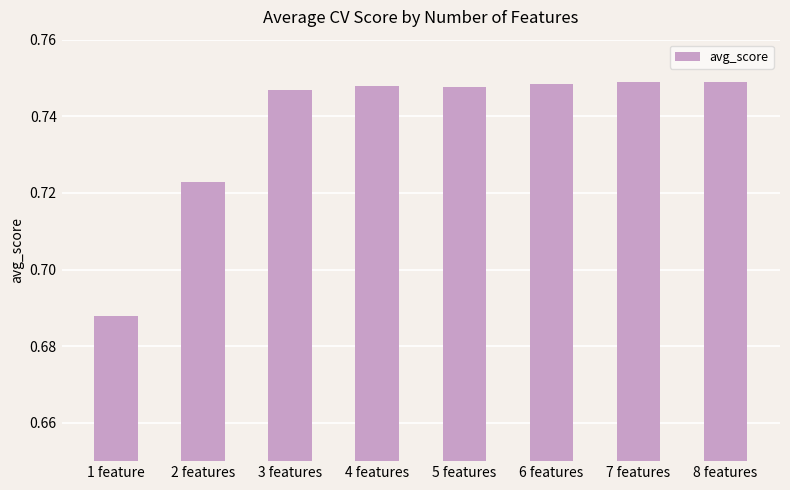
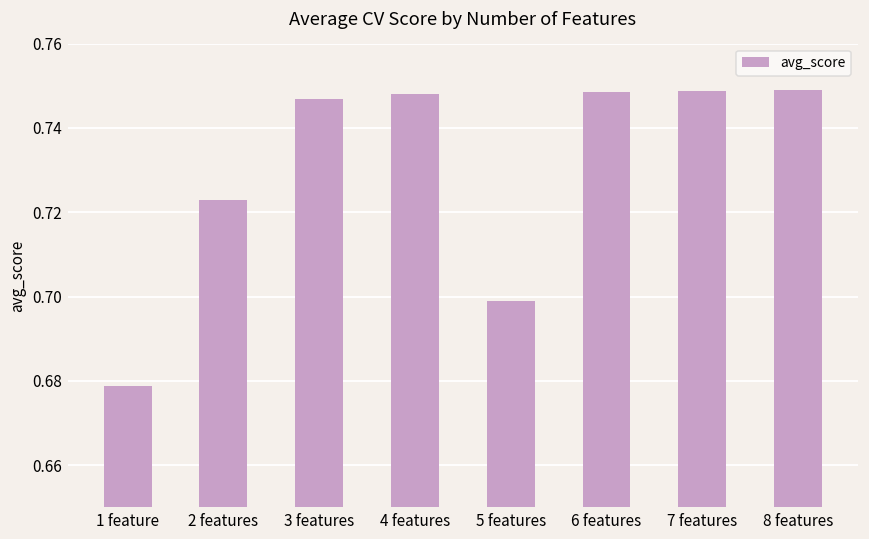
  {
-   "1 feature": 0.688,
+   "1 feature": 0.679,
    "2 features": 0.723,
    "3 features": 0.747,
    "4 features": 0.748,
-   "5 features": 0.748,
+   "5 features": 0.699,
    "6 features": 0.749,
    "7 features": 0.749,
    "8 features": 0.749
  }
